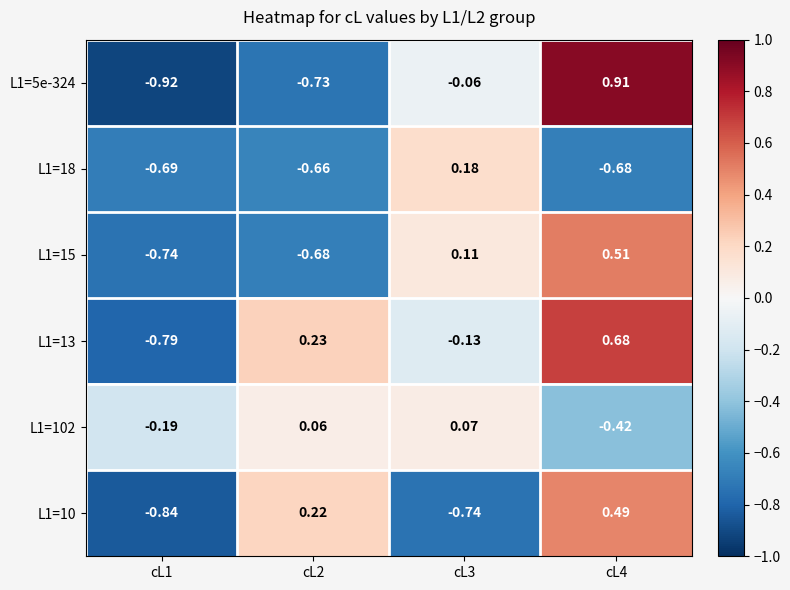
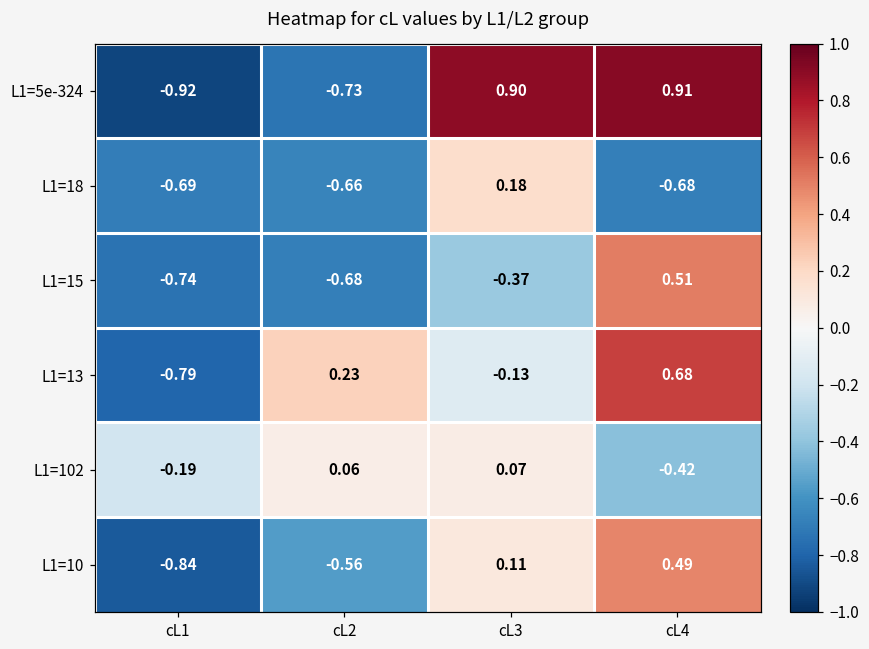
  {
    "L1=5e-324": {
      "cL1": -0.92,
      "cL2": -0.73,
-     "cL3": -0.06,
+     "cL3": 0.90,
      "cL4": 0.91
    },
    "L1=18": {
      "cL1": -0.69,
      "cL2": -0.66,
      "cL3": 0.18,
      "cL4": -0.68
    },
    "L1=15": {
      "cL1": -0.74,
      "cL2": -0.68,
-     "cL3": 0.11,
+     "cL3": -0.37,
      "cL4": 0.51
    },
    "L1=13": {
      "cL1": -0.79,
      "cL2": 0.23,
      "cL3": -0.13,
      "cL4": 0.68
    },
    "L1=102": {
      "cL1": -0.19,
      "cL2": 0.06,
      "cL3": 0.07,
      "cL4": -0.42
    },
    "L1=10": {
      "cL1": -0.84,
-     "cL2": 0.22,
-     "cL3": -0.74,
+     "cL2": -0.56,
+     "cL3": 0.11,
      "cL4": 0.49
    }
  }
